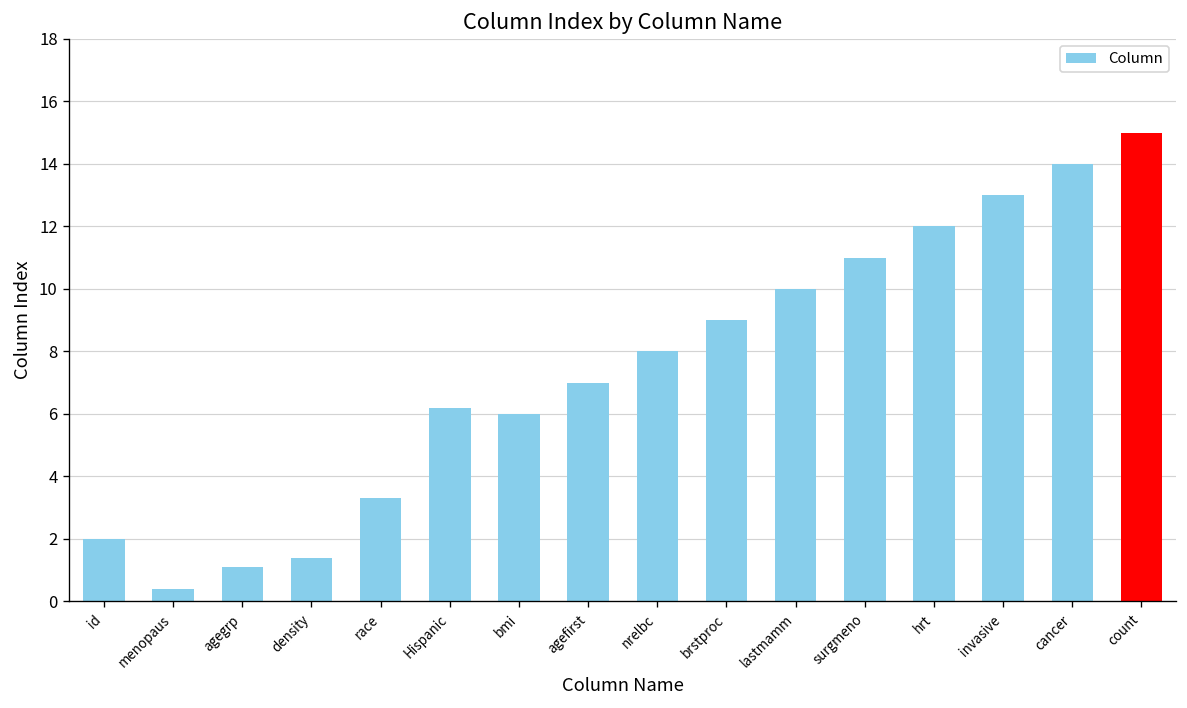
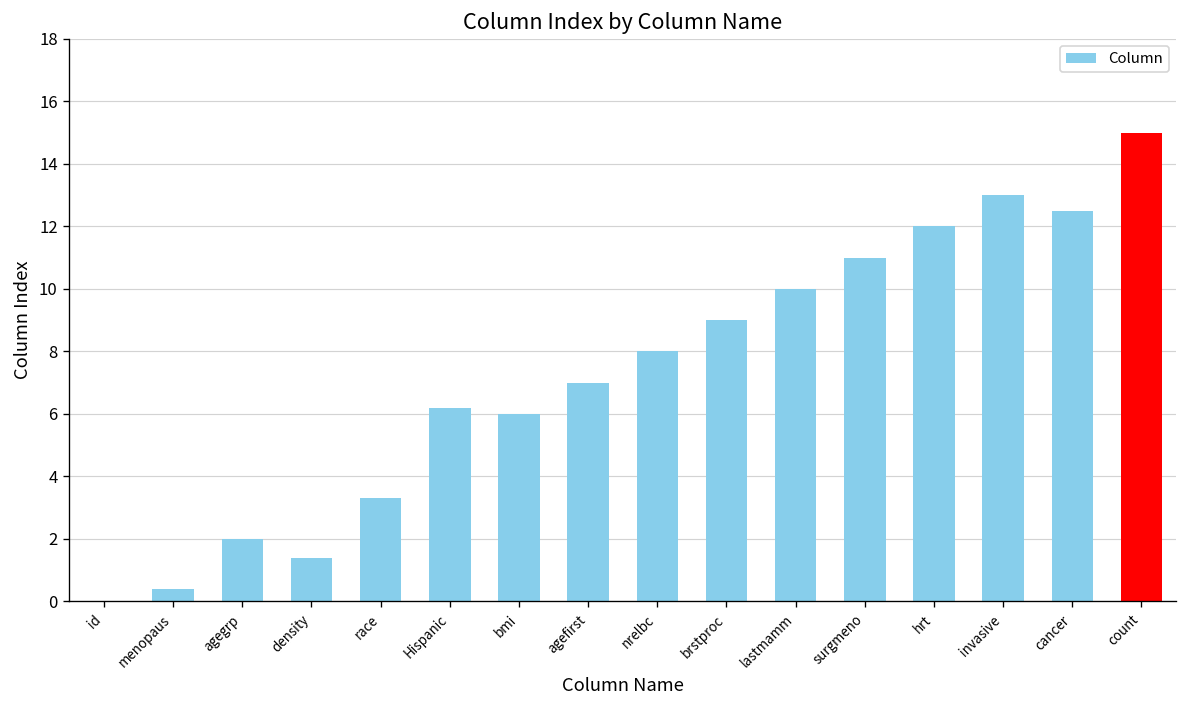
  {
-   "id": 2,
+   "id": 0,
    "menopaus": 0.4,
-   "agegrp": 1.1,
+   "agegrp": 2.0,
    "density": 1.4,
    "race": 3.3,
    "Hispanic": 6.2,
    "bmi": 6.0,
    "agefirst": 7.0,
    "nrelbc": 8.0,
    "brstproc": 9.0,
    "lastmamm": 10.0,
    "surgmeno": 11.0,
    "hrt": 12.0,
    "invasive": 13.0,
-   "cancer": 14.0,
+   "cancer": 12.5,
    "count": 15.0
  }
